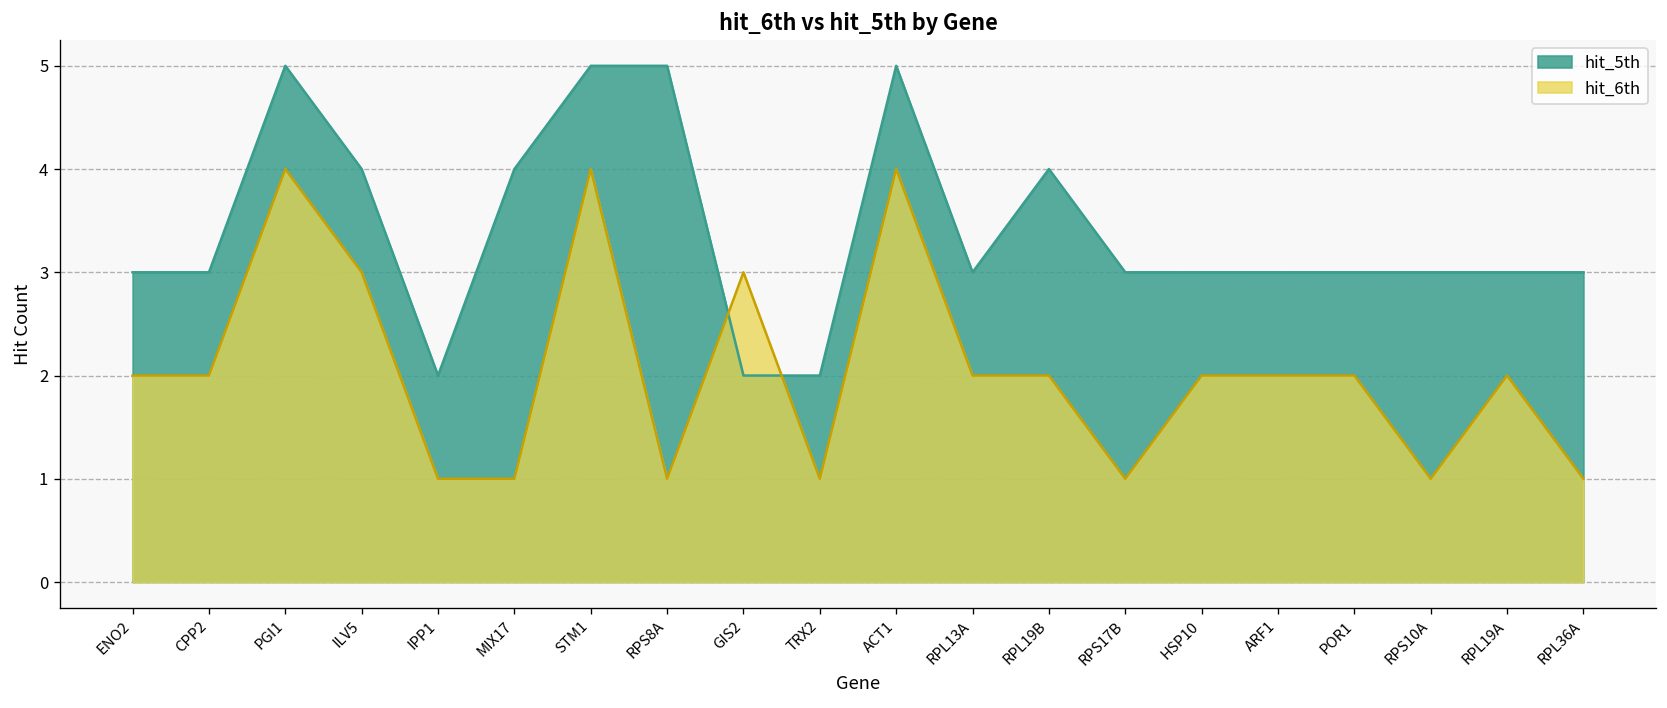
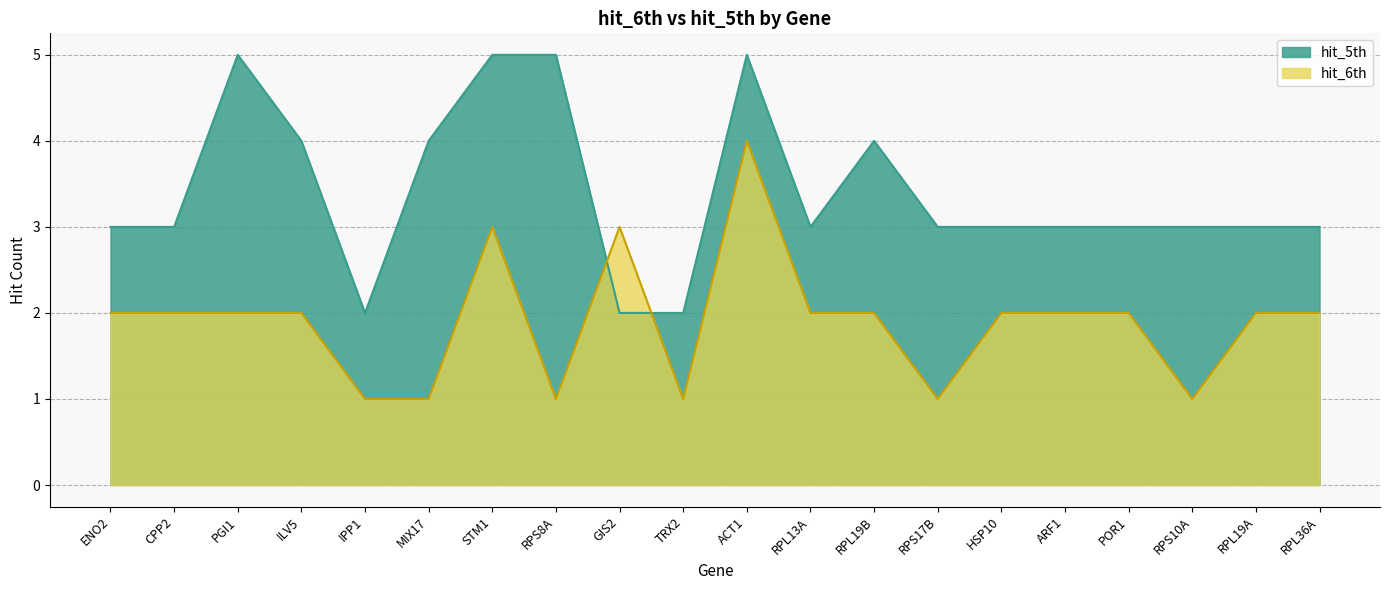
  {
    "hit_5th": {
      "ENO2": 3,
      "CPP2": 3,
      "PGI1": 5,
      "ILV5": 4,
      "IPP1": 2,
      "MIX17": 4,
      "STM1": 5,
      "RPS8A": 5,
      "GIS2": 2,
      "TRX2": 2,
      "ACT1": 5,
      "RPL13A": 3,
      "RPL19B": 4,
      "RPS17B": 3,
      "HSP10": 3,
      "ARF1": 3,
      "POR1": 3,
      "RPS10A": 3,
      "RPL19A": 3,
      "RPL36A": 3
    },
    "hit_6th": {
      "ENO2": 2,
      "CPP2": 2,
-     "PGI1": 4,
-     "ILV5": 3,
+     "PGI1": 2,
+     "ILV5": 2,
      "IPP1": 1,
      "MIX17": 1,
-     "STM1": 4,
+     "STM1": 3,
      "RPS8A": 1,
      "GIS2": 3,
      "TRX2": 1,
      "ACT1": 4,
      "RPL13A": 2,
      "RPL19B": 2,
      "RPS17B": 1,
      "HSP10": 2,
      "ARF1": 2,
      "POR1": 2,
      "RPS10A": 1,
      "RPL19A": 2,
-     "RPL36A": 1
+     "RPL36A": 2
    }
  }
